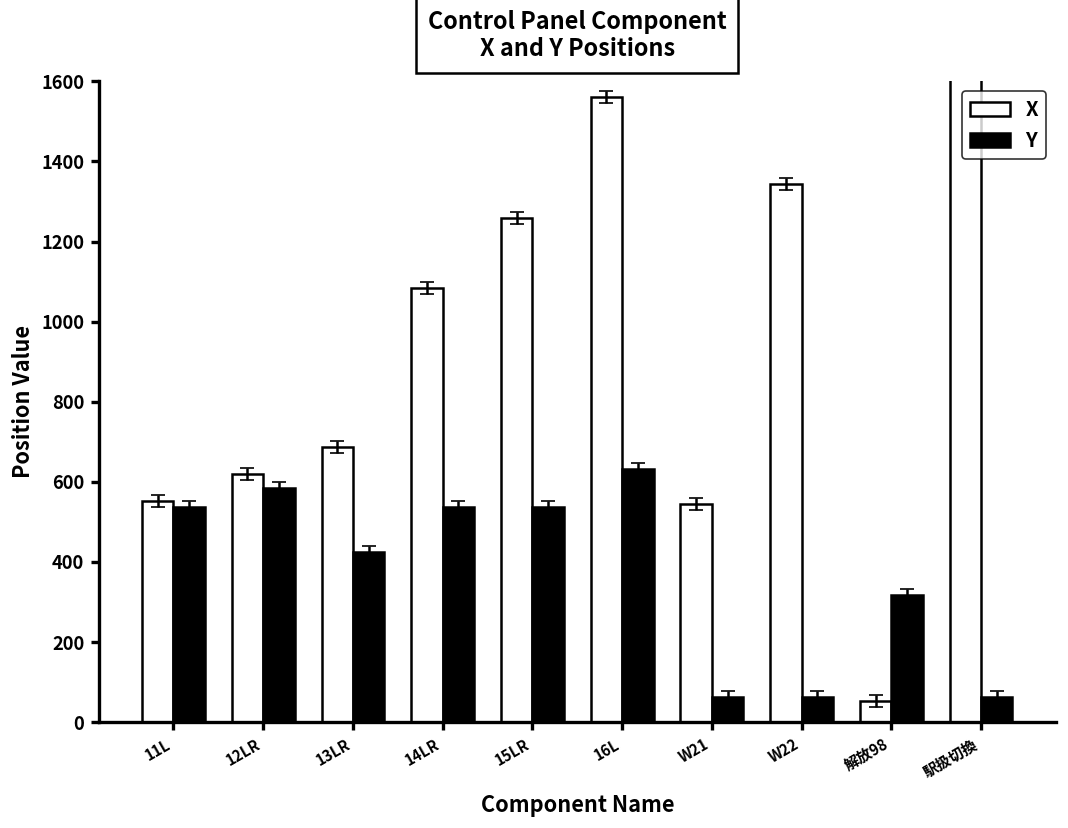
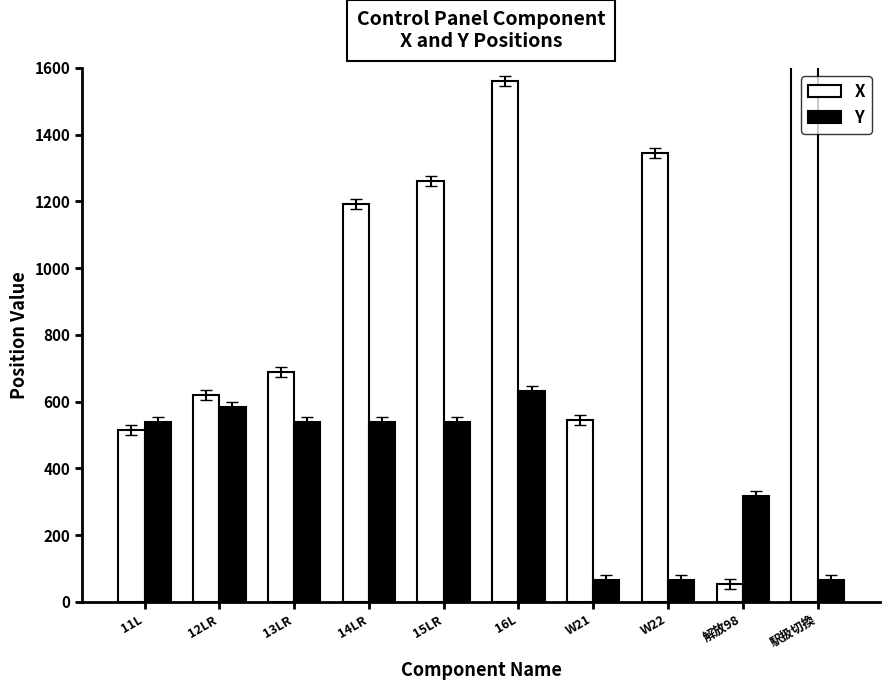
  {
    "X": {
-     "11L": 550,
+     "11L": 520,
      "12LR": 620,
      "13LR": 690,
-     "14LR": 1080,
+     "14LR": 1190,
      "15LR": 1260,
      "16L": 1560,
      "W21": 540,
      "W22": 1340,
      "解放98": 50
    },
    "Y": {
      "11L": 540,
      "12LR": 590,
-     "13LR": 420,
+     "13LR": 540,
      "14LR": 540,
      "15LR": 540,
      "16L": 630,
      "W21": 60,
      "W22": 60,
      "解放98": 320,
      "駅扱切換": 60
    }
  }
